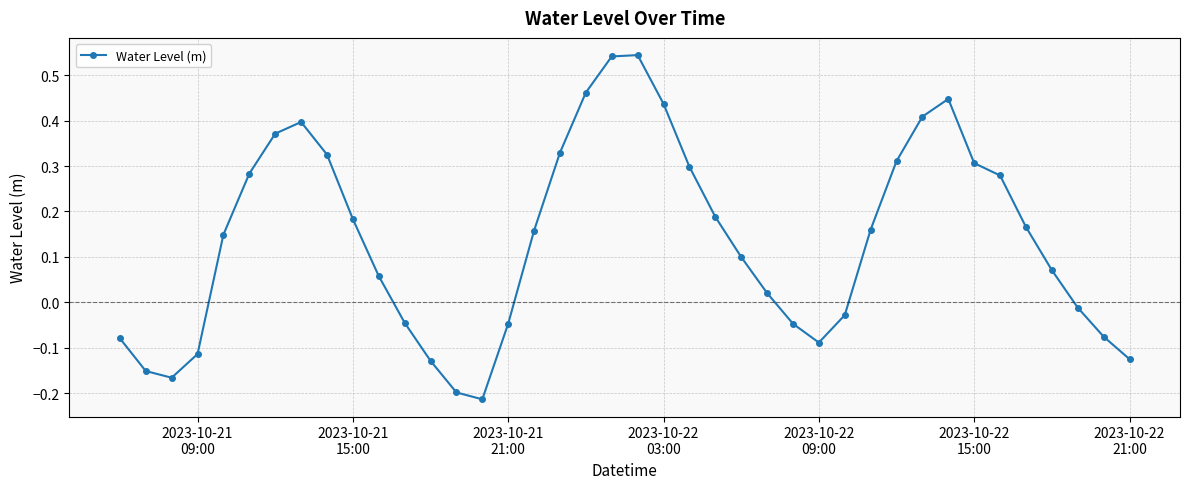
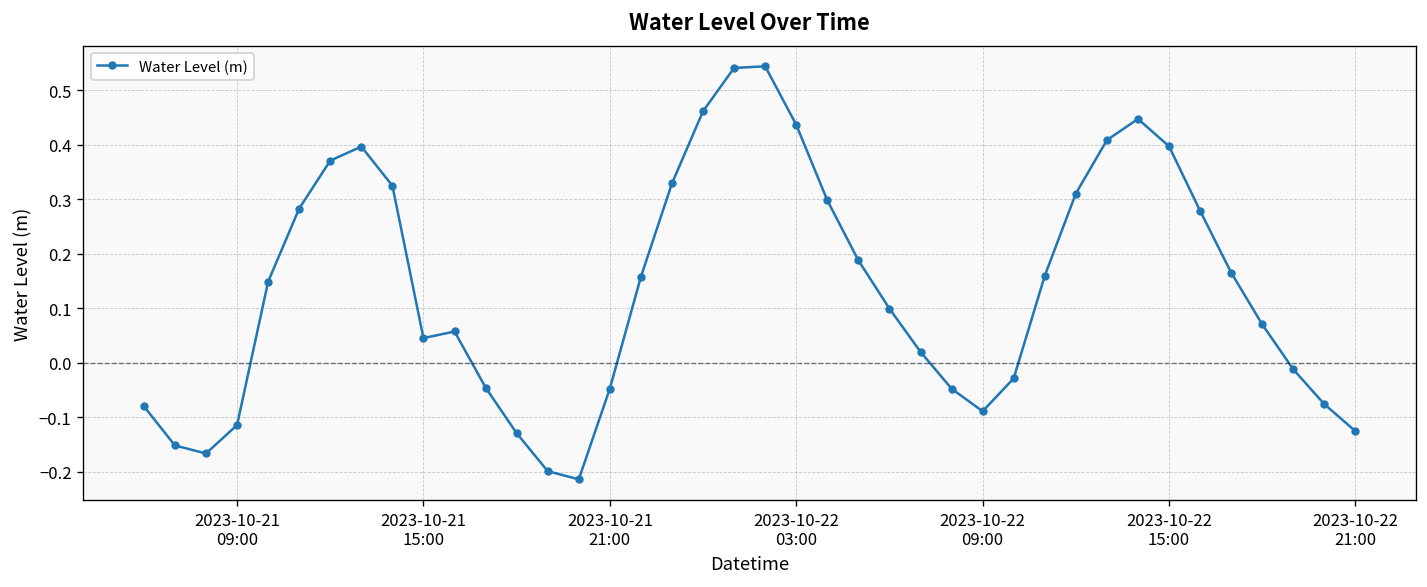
  {
    "2023-10-21 09:00": -0.11,
-   "2023-10-21 15:00": 0.18,
+   "2023-10-21 15:00": 0.05,
    "2023-10-21 21:00": -0.05,
    "2023-10-22 03:00": 0.44,
    "2023-10-22 09:00": -0.09,
-   "2023-10-22 15:00": 0.31,
+   "2023-10-22 15:00": 0.40,
    "2023-10-22 21:00": -0.13
  }
